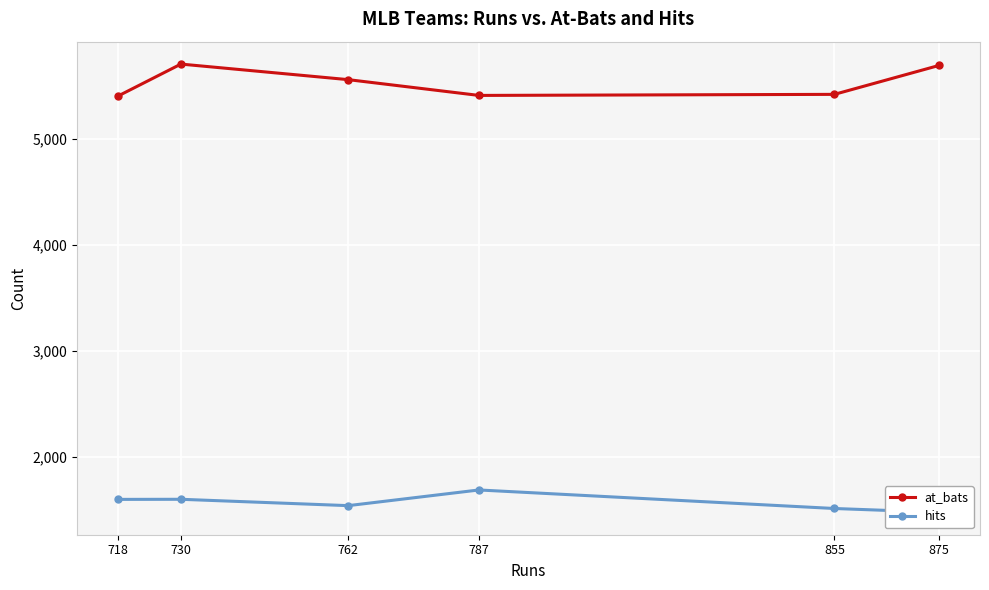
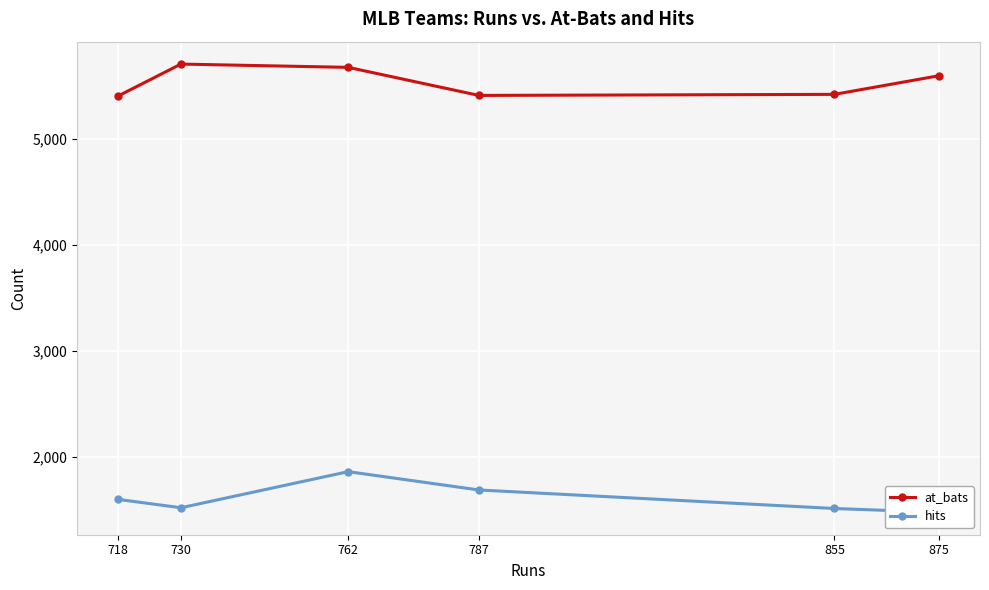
  {
    "at_bats": {
      "718": "5,410",
      "730": "5,710",
-     "762": "5,560",
+     "762": "5,680",
      "787": "5,410",
      "855": "5,420",
-     "875": "5,700"
+     "875": "5,600"
    },
    "hits": {
      "718": "1,600",
-     "730": "1,600",
-     "762": "1,540",
+     "730": "1,520",
+     "762": "1,860",
      "787": "1,690",
      "855": "1,510"
    }
  }
